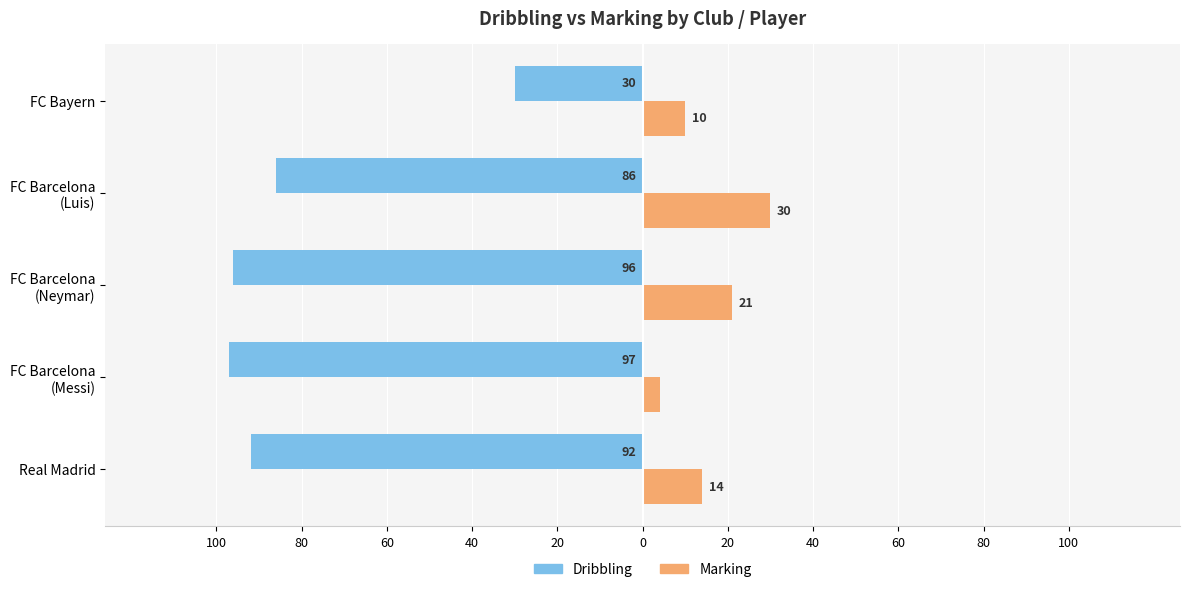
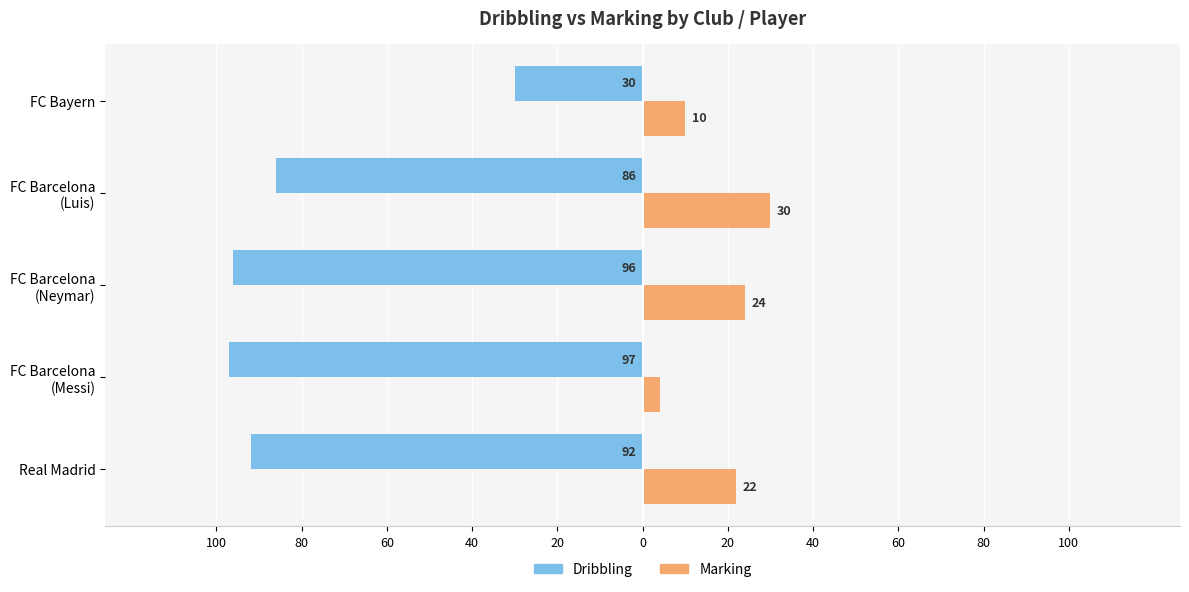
  {
    "Marking": {
      "FC Bayern": 10,
      "FC Barcelona (Luis)": 30,
-     "FC Barcelona (Neymar)": 21,
-     "Real Madrid": 14
+     "FC Barcelona (Neymar)": 24,
+     "Real Madrid": 22
    }
  }
